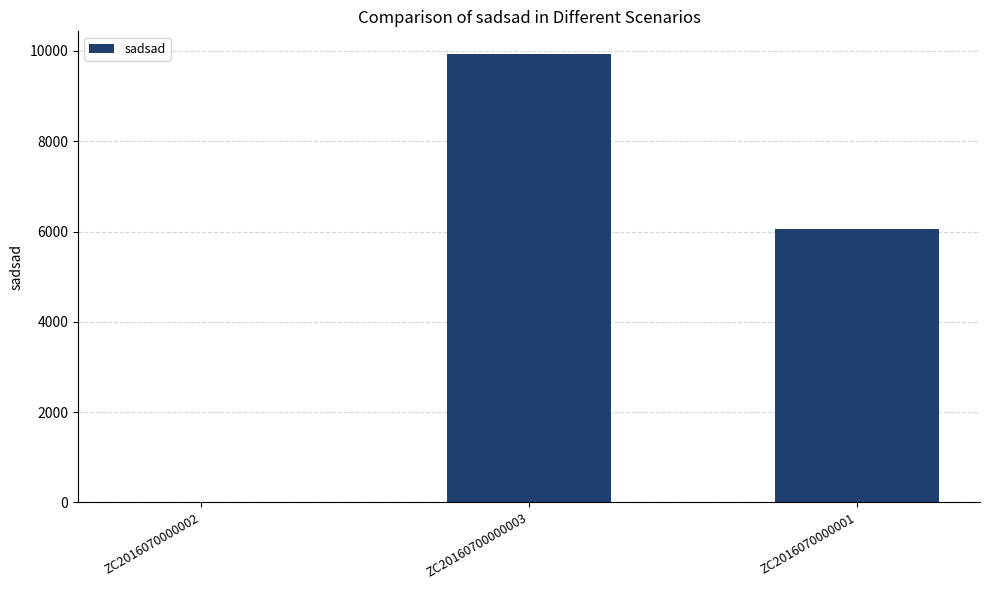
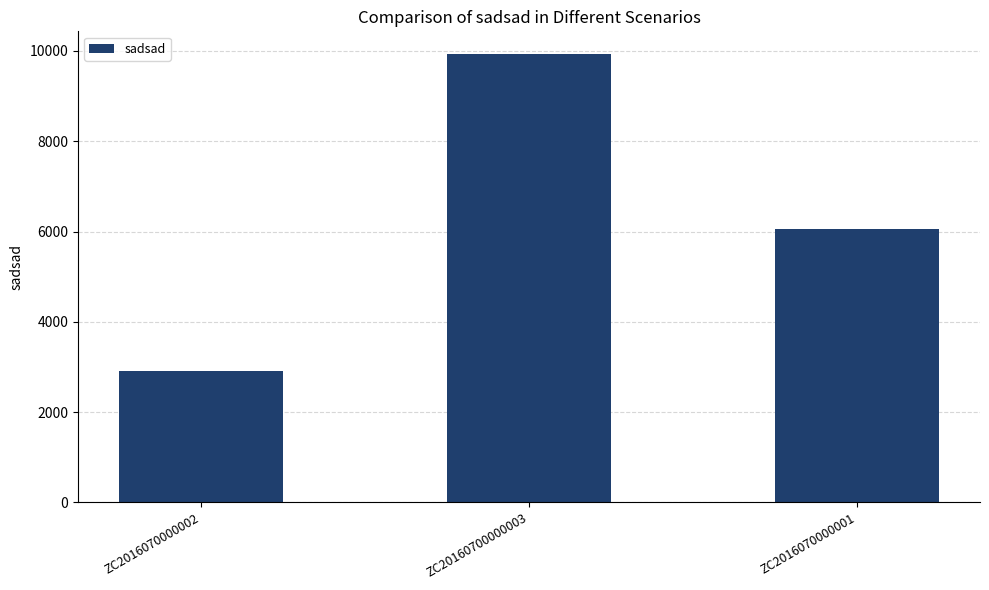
  {
-   "ZC2016070000002": 0,
+   "ZC2016070000002": 2900,
    "ZC20160700000003": 9900,
    "ZC2016070000001": 6100
  }
